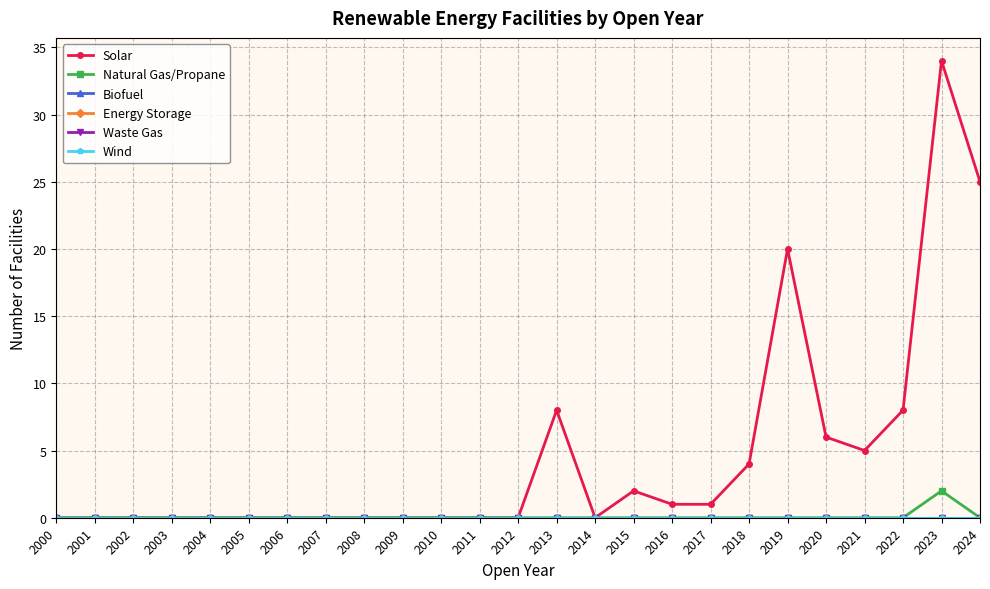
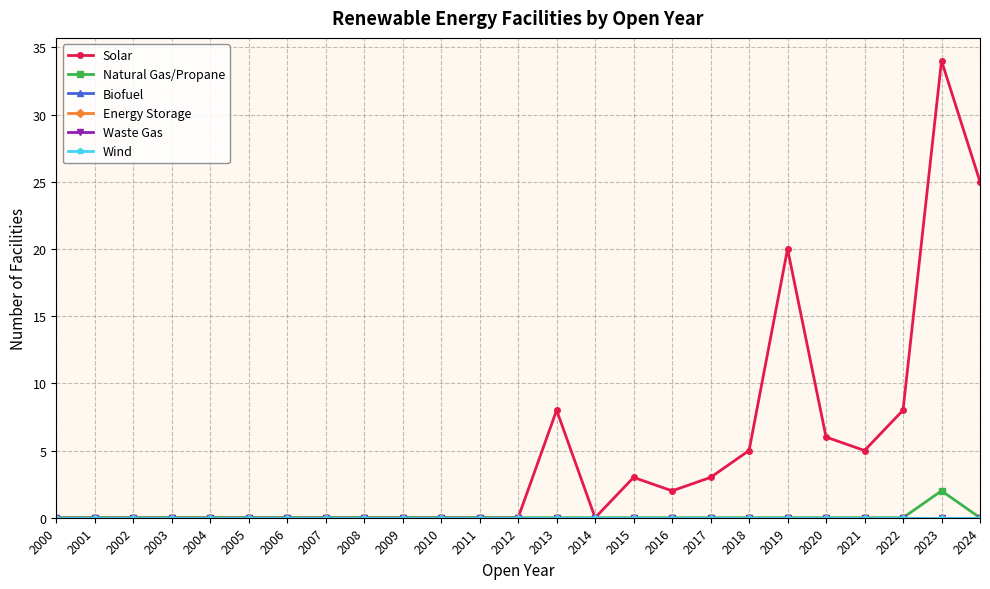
  {
    "Solar": {
      "2013": 8,
-     "2015": 2,
-     "2016": 1,
-     "2017": 1,
-     "2018": 4,
+     "2015": 3,
+     "2016": 2,
+     "2017": 3,
+     "2018": 5,
      "2019": 20,
      "2020": 6,
      "2021": 5,
      "2022": 8,
      "2023": 34,
      "2024": 25
    },
    "Natural Gas/Propane": {
      "2023": 2
    },
    "Wind": {
      "2023": 0
    }
  }
